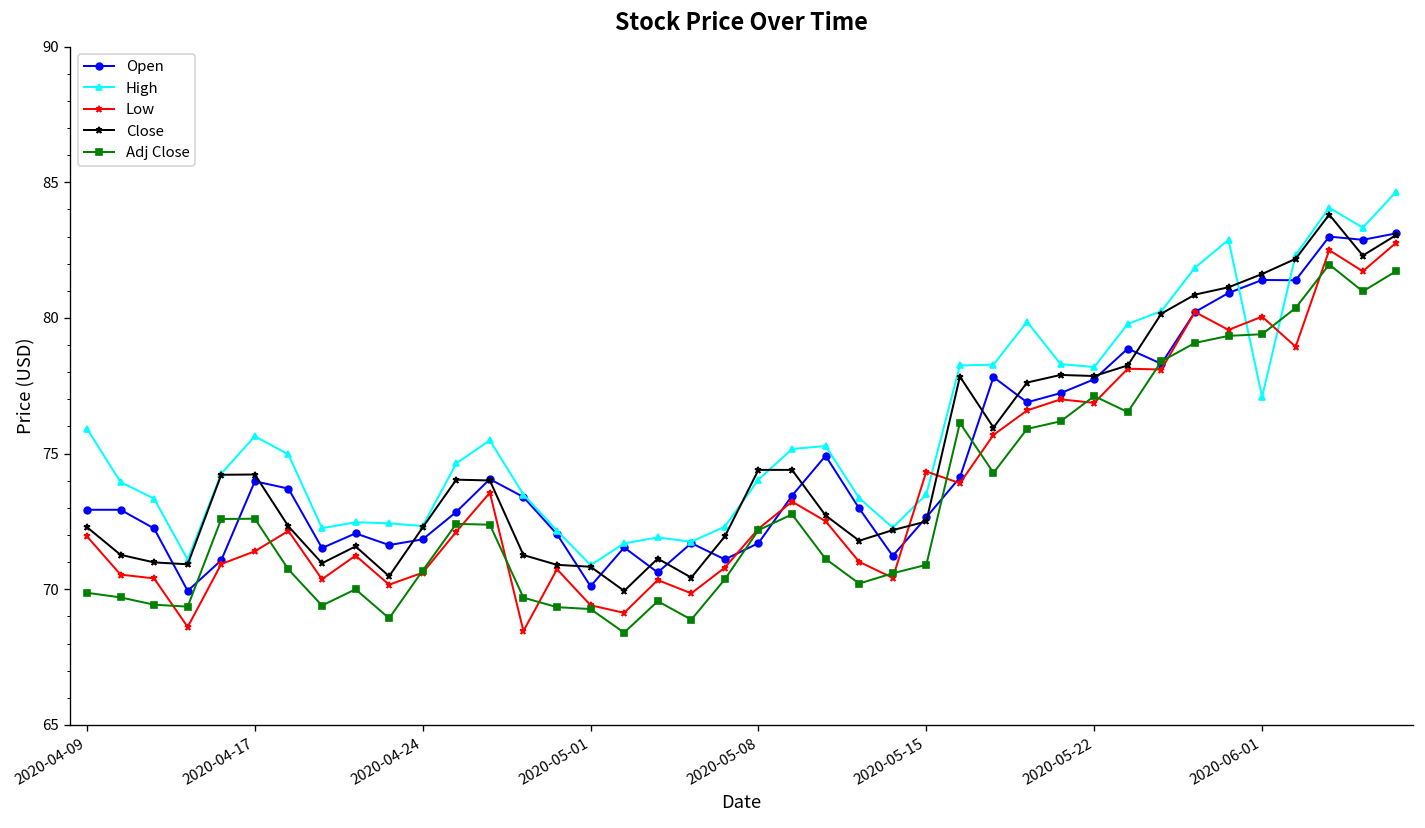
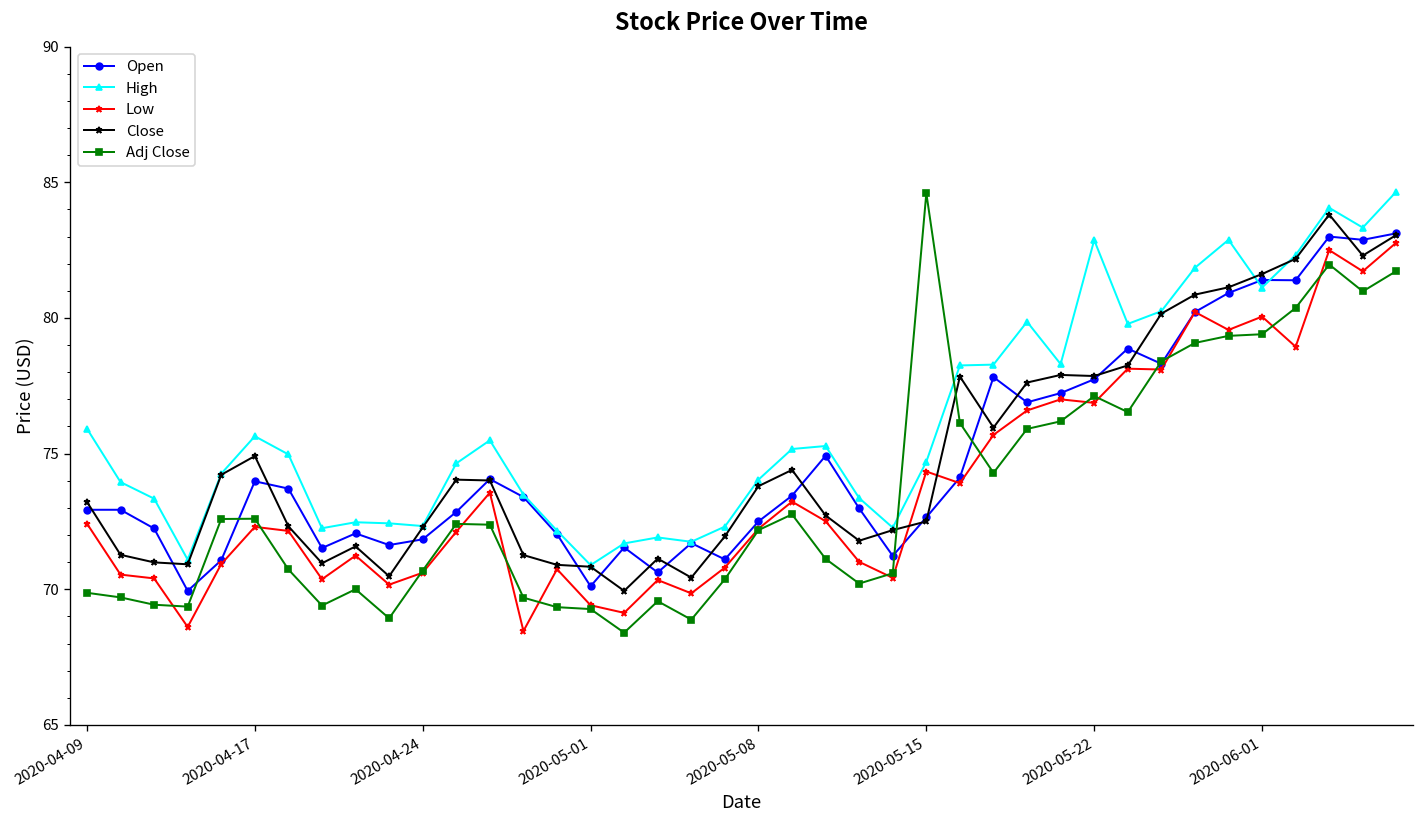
  {
    "Open": {
      "2020-04-09": 72.9,
      "2020-04-17": 74.0,
      "2020-04-24": 71.8,
      "2020-05-01": 70.1,
-     "2020-05-08": 71.7,
+     "2020-05-08": 72.5,
      "2020-05-15": 72.7,
      "2020-05-22": 77.7,
      "2020-06-01": 81.4
    },
    "High": {
      "2020-04-09": 75.9,
      "2020-04-17": 75.6,
      "2020-05-08": 74.0,
-     "2020-05-15": 73.5,
-     "2020-05-22": 78.2,
-     "2020-06-01": 77.1
+     "2020-05-15": 74.7,
+     "2020-05-22": 82.9,
+     "2020-06-01": 81.1
    },
    "Low": {
-     "2020-04-09": 72.0,
-     "2020-04-17": 71.4,
+     "2020-04-09": 72.4,
+     "2020-04-17": 72.3,
      "2020-05-01": 69.4,
      "2020-05-15": 74.3,
      "2020-05-22": 76.9,
      "2020-06-01": 80.1
    },
    "Close": {
-     "2020-04-09": 72.3,
-     "2020-04-17": 74.2,
-     "2020-05-08": 74.4,
+     "2020-04-09": 73.2,
+     "2020-04-17": 74.9,
+     "2020-05-08": 73.8,
      "2020-05-15": 72.5,
      "2020-05-22": 77.9,
      "2020-06-01": 81.6
    },
    "Adj Close": {
      "2020-04-09": 69.9,
      "2020-04-17": 72.6,
      "2020-05-01": 69.3,
-     "2020-05-15": 70.9,
+     "2020-05-15": 84.6,
      "2020-05-22": 77.1,
      "2020-06-01": 79.4
    }
  }
